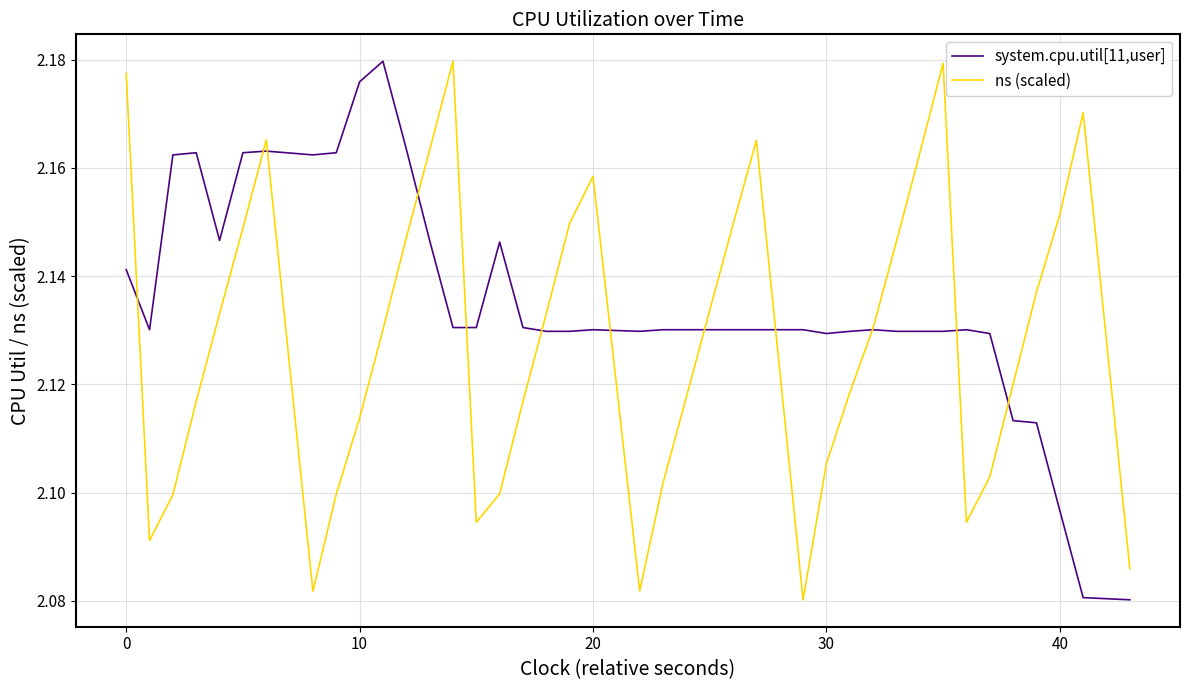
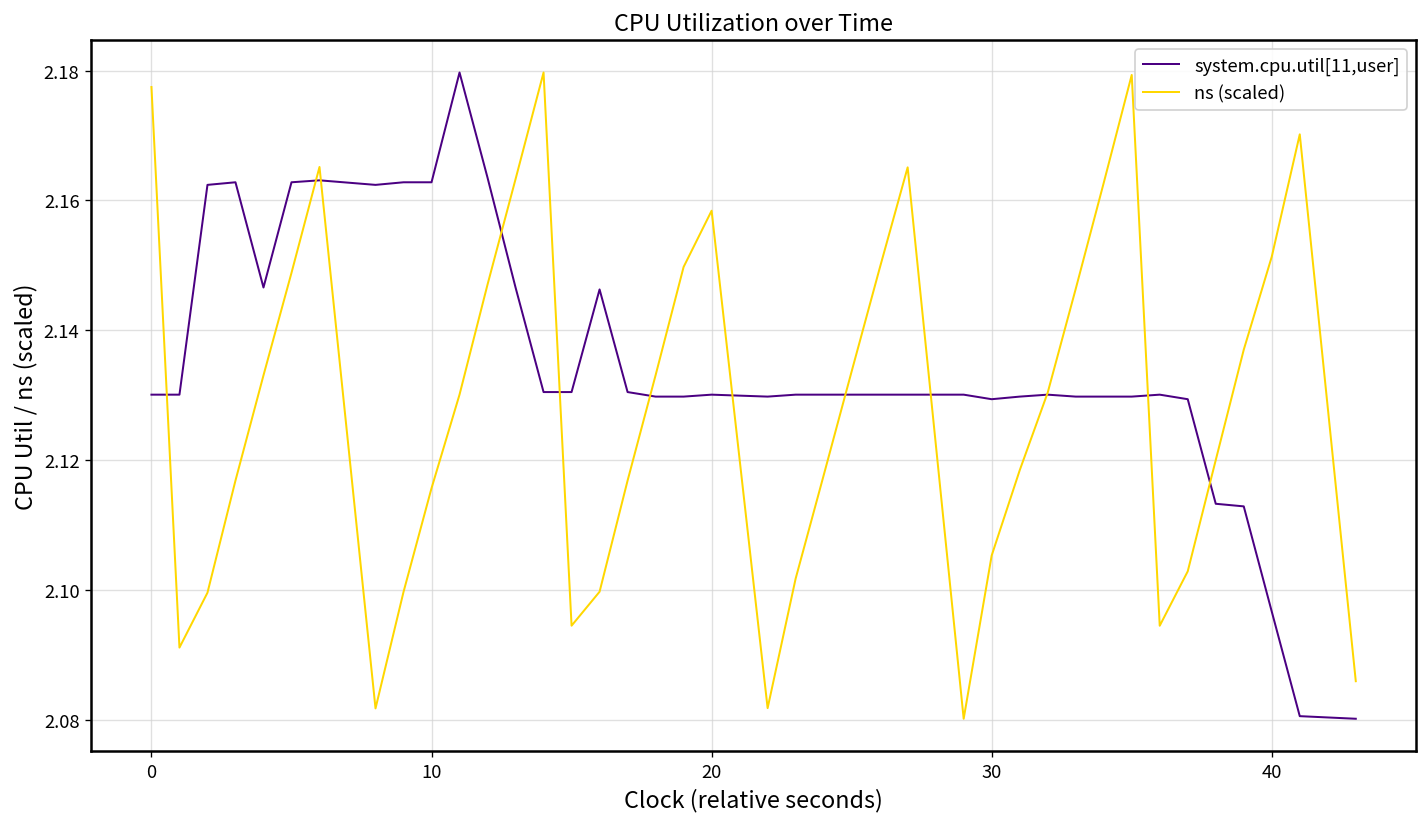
  {
    "system.cpu.util[11,user]": {
-     "0": 2.141,
-     "10": 2.176,
+     "0": 2.130,
+     "10": 2.163,
      "20": 2.130,
      "30": 2.129,
      "40": 2.097
    },
    "ns (scaled)": {
      "0": 2.177,
-     "10": 2.114,
+     "10": 2.116,
      "20": 2.158,
      "30": 2.105,
      "40": 2.151
    }
  }
